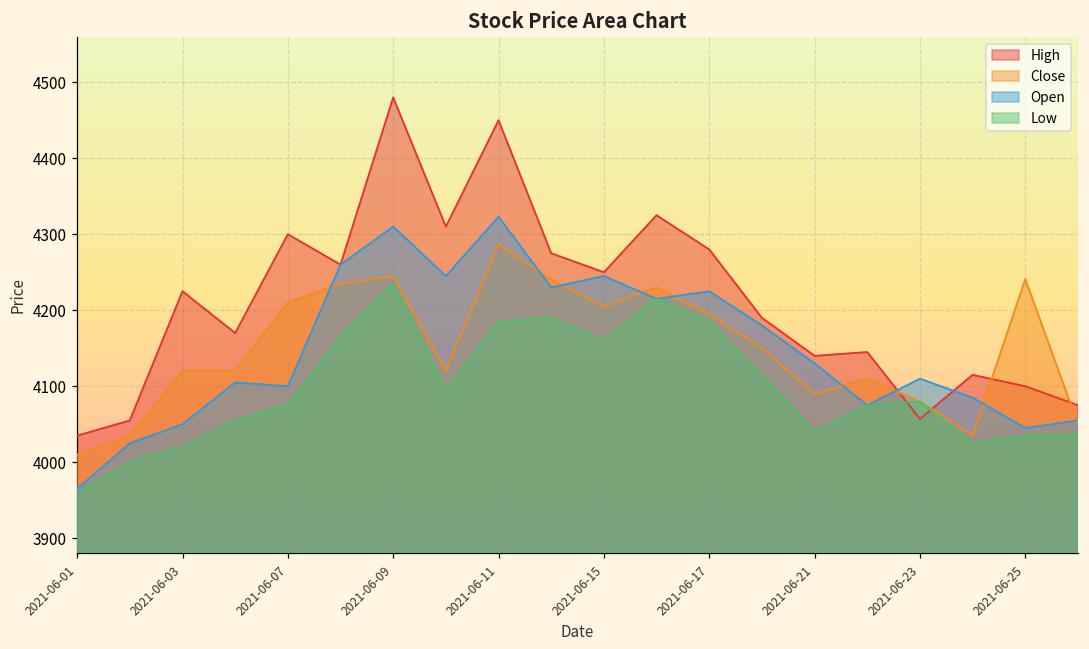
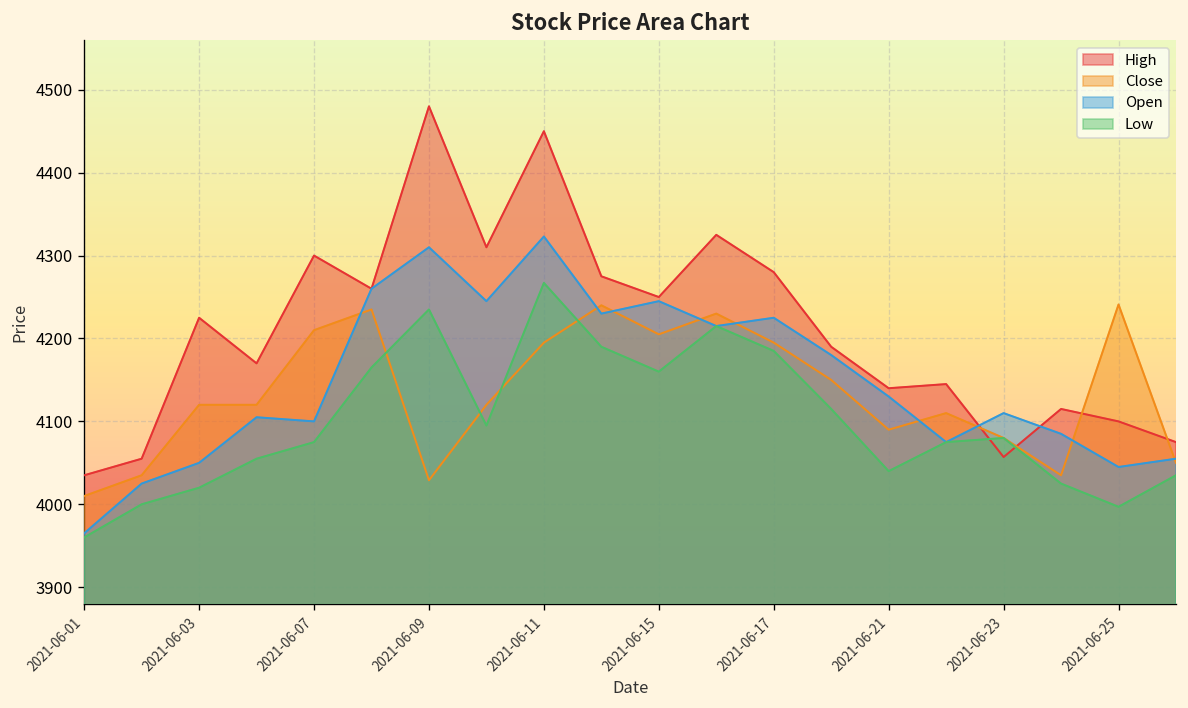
  {
    "High": {
      "2021-06-01": 4040,
      "2021-06-03": 4230,
      "2021-06-07": 4300,
      "2021-06-09": 4480,
      "2021-06-11": 4450,
      "2021-06-15": 4250,
      "2021-06-17": 4280,
      "2021-06-21": 4140,
      "2021-06-23": 4060,
      "2021-06-25": 4100
    },
    "Close": {
      "2021-06-01": 4010,
      "2021-06-03": 4120,
      "2021-06-07": 4210,
-     "2021-06-09": 4250,
-     "2021-06-11": 4290,
+     "2021-06-09": 4030,
+     "2021-06-11": 4200,
      "2021-06-15": 4210,
      "2021-06-17": 4200,
      "2021-06-21": 4090,
      "2021-06-25": 4240
    },
    "Open": {
      "2021-06-01": 3970,
      "2021-06-03": 4050,
      "2021-06-07": 4100,
      "2021-06-09": 4310,
      "2021-06-11": 4320,
      "2021-06-15": 4250,
      "2021-06-17": 4230,
      "2021-06-21": 4130,
      "2021-06-23": 4110,
      "2021-06-25": 4050
    },
    "Low": {
      "2021-06-01": 3960,
      "2021-06-03": 4020,
      "2021-06-07": 4080,
      "2021-06-09": 4240,
-     "2021-06-11": 4190,
+     "2021-06-11": 4270,
      "2021-06-15": 4160,
      "2021-06-17": 4190,
      "2021-06-21": 4040,
-     "2021-06-25": 4040
+     "2021-06-25": 4000
    }
  }
